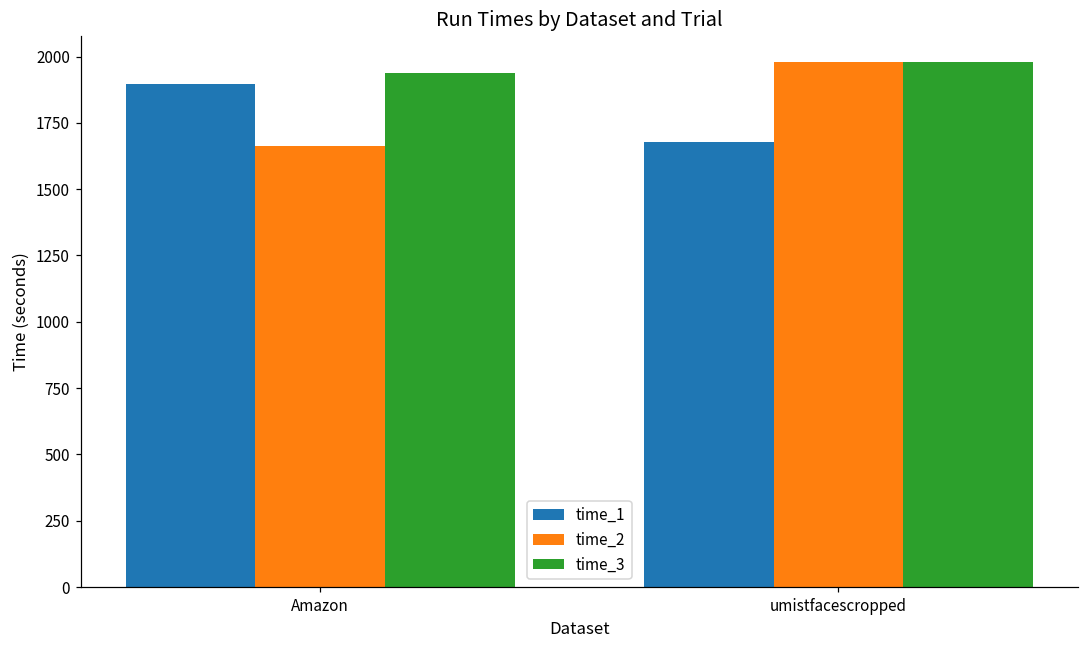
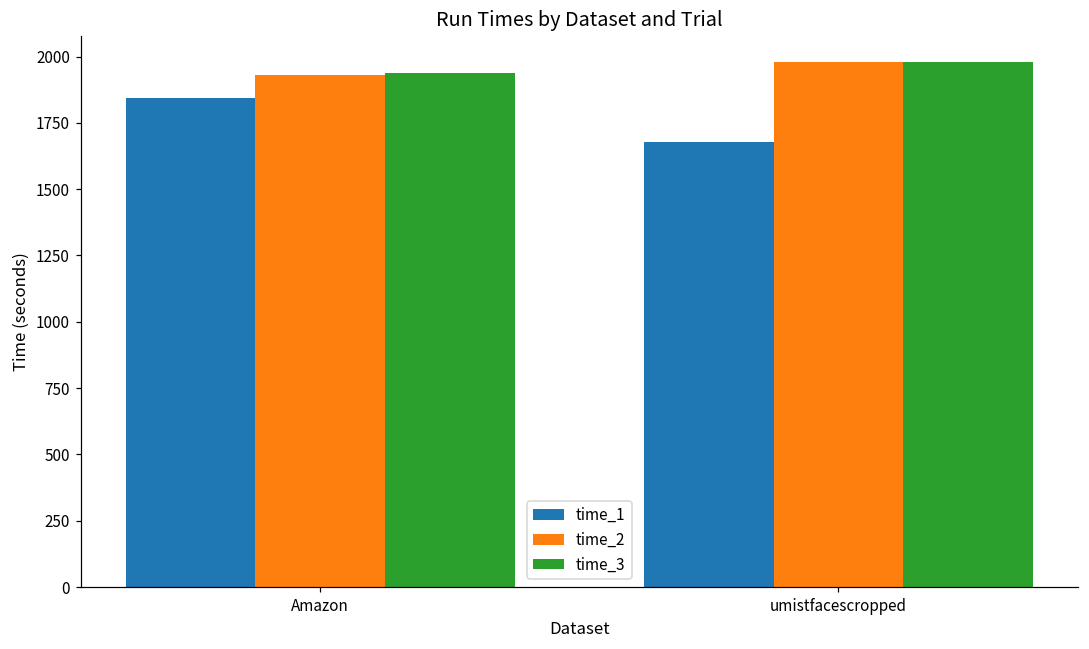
  {
    "time_1": {
-     "Amazon": 1900,
+     "Amazon": 1840,
      "umistfacescropped": 1680
    },
    "time_2": {
-     "Amazon": 1660,
+     "Amazon": 1930,
      "umistfacescropped": 1980
    },
    "time_3": {
      "Amazon": 1940,
      "umistfacescropped": 1980
    }
  }
